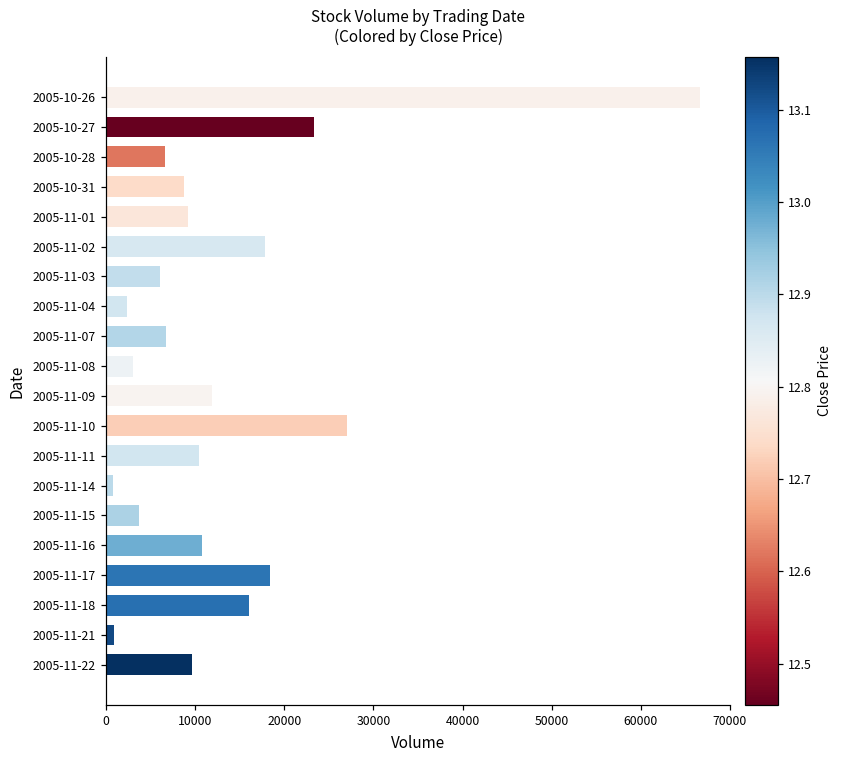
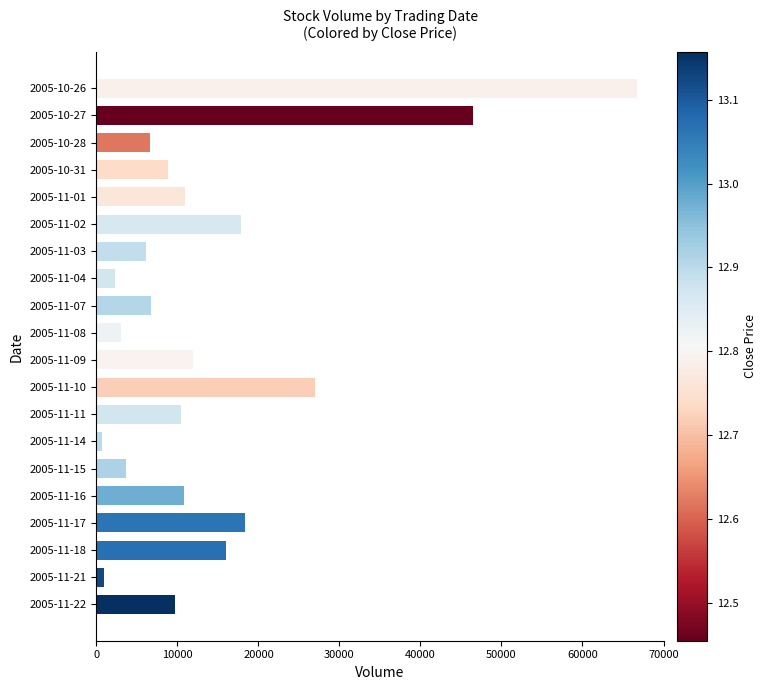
  {
    "2005-10-26": 67000,
-   "2005-10-27": 23000,
+   "2005-10-27": 47000,
    "2005-10-28": 7000,
    "2005-10-31": 9000,
-   "2005-11-01": 9000,
+   "2005-11-01": 11000,
    "2005-11-02": 18000,
    "2005-11-03": 6000,
    "2005-11-04": 2000,
    "2005-11-07": 7000,
    "2005-11-08": 3000,
    "2005-11-09": 12000,
    "2005-11-10": 27000,
    "2005-11-11": 10000,
    "2005-11-14": 1000,
    "2005-11-15": 4000,
    "2005-11-16": 11000,
    "2005-11-17": 18000,
    "2005-11-18": 16000,
    "2005-11-21": 1000,
    "2005-11-22": 10000
  }
